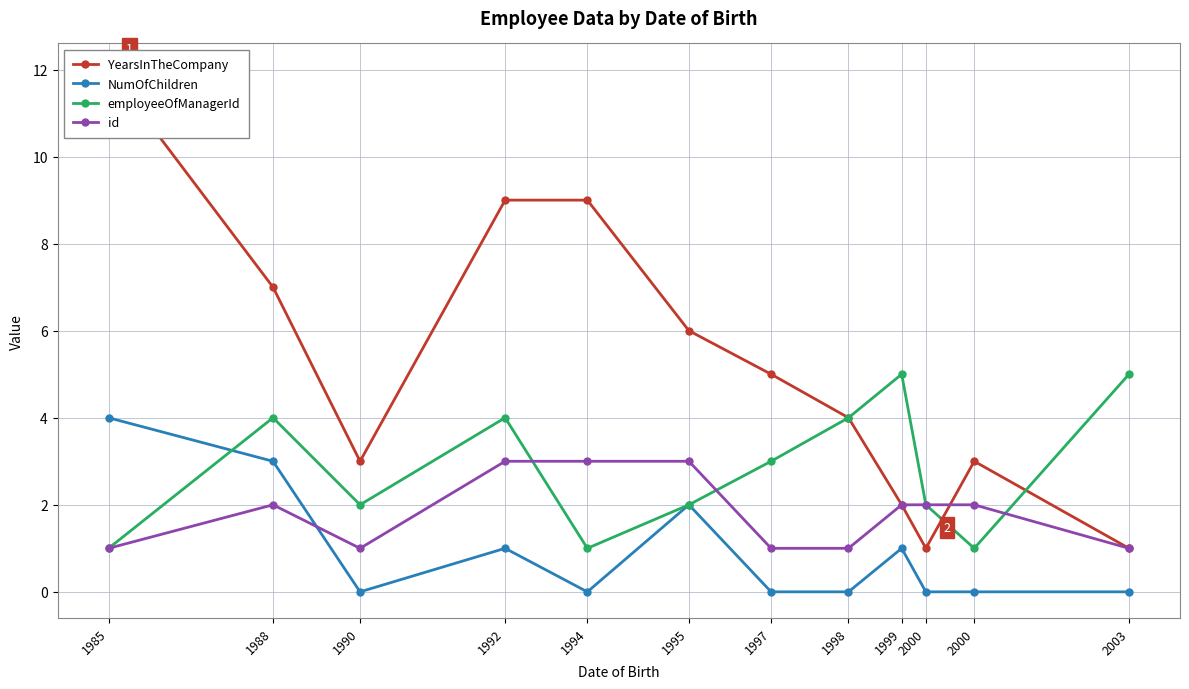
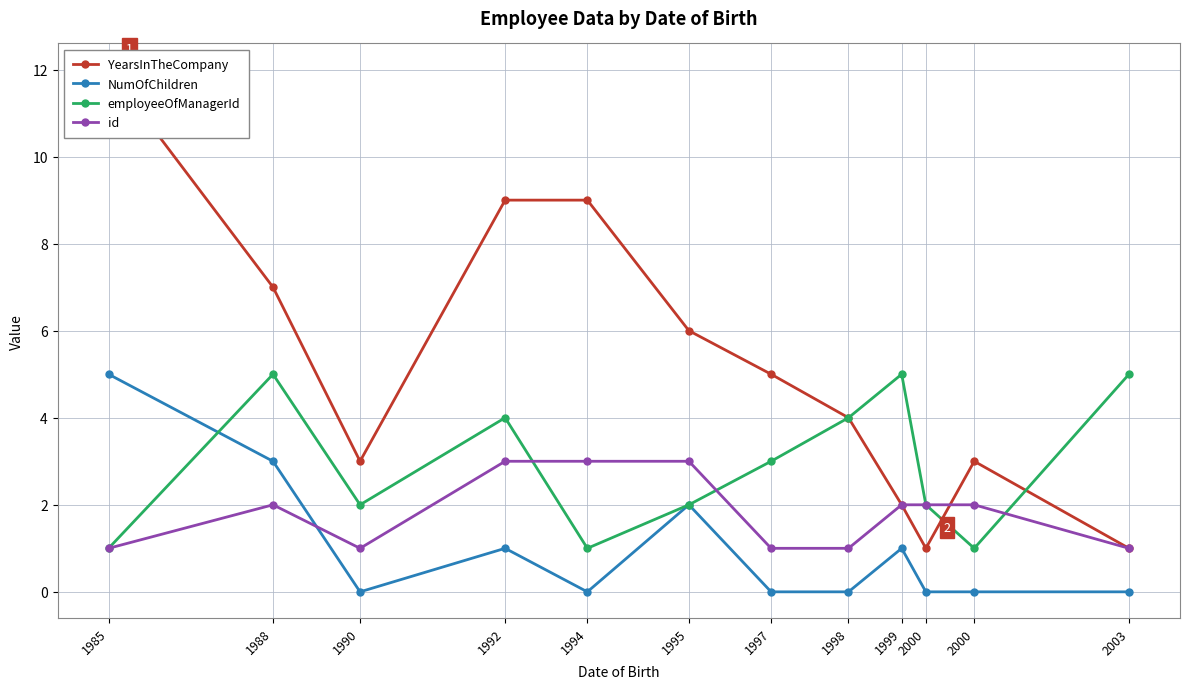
  {
    "YearsInTheCompany": {
      "1988": 7,
      "1990": 3,
      "1992": 9,
      "1994": 9,
      "1995": 6,
      "1997": 5
    },
    "NumOfChildren": {
-     "1985": 4,
+     "1985": 5,
      "1988": 3,
      "1990": 0,
      "1992": 1,
      "1994": 0,
      "1997": 0,
      "1998": 0,
      "1999": 1,
      "2003": 0
    },
    "employeeOfManagerId": {
-     "1988": 4,
+     "1988": 5,
      "1990": 2,
      "1992": 4,
      "1994": 1,
      "1997": 3,
      "1999": 5,
      "2003": 5
    },
    "id": {
      "1988": 2,
      "1990": 1,
      "1992": 3,
      "1994": 3,
      "1995": 3,
      "1997": 1,
      "1998": 1
    }
  }
